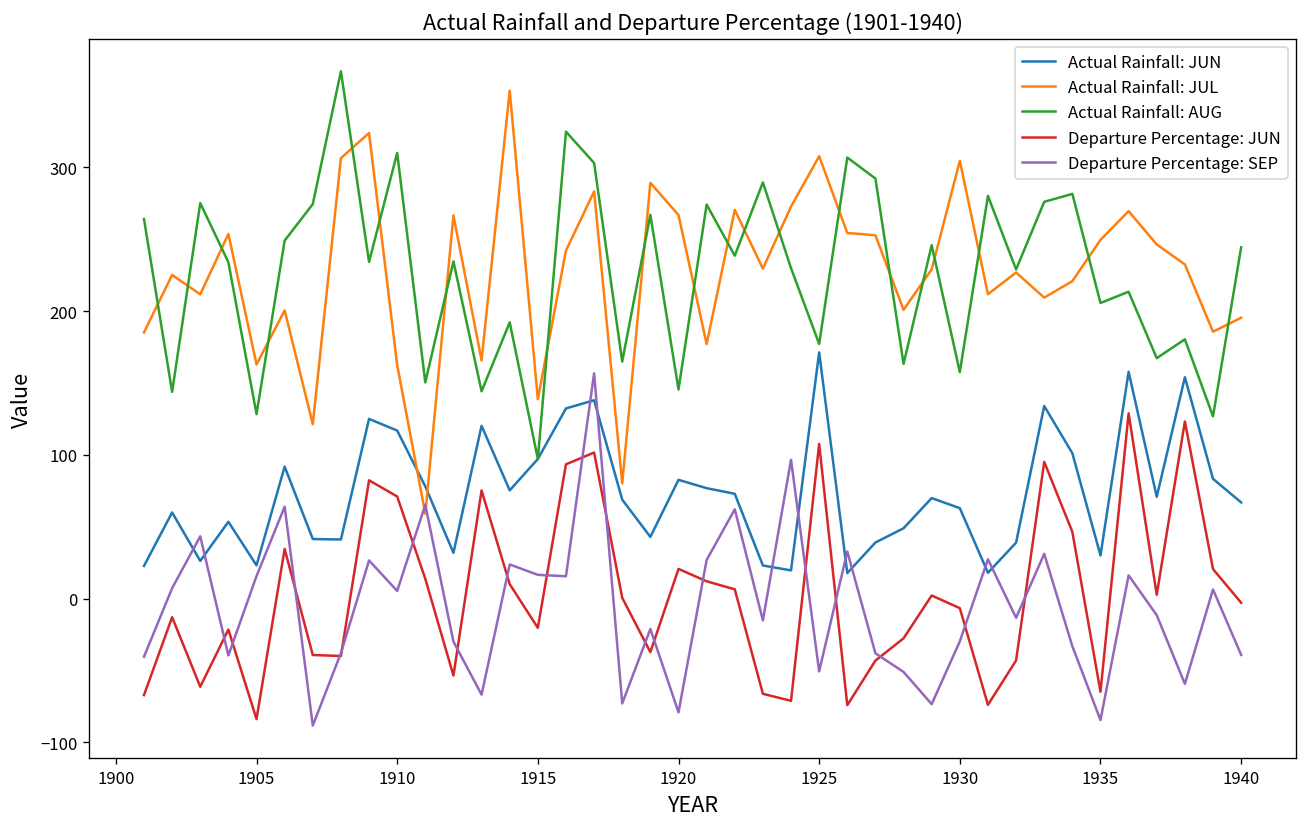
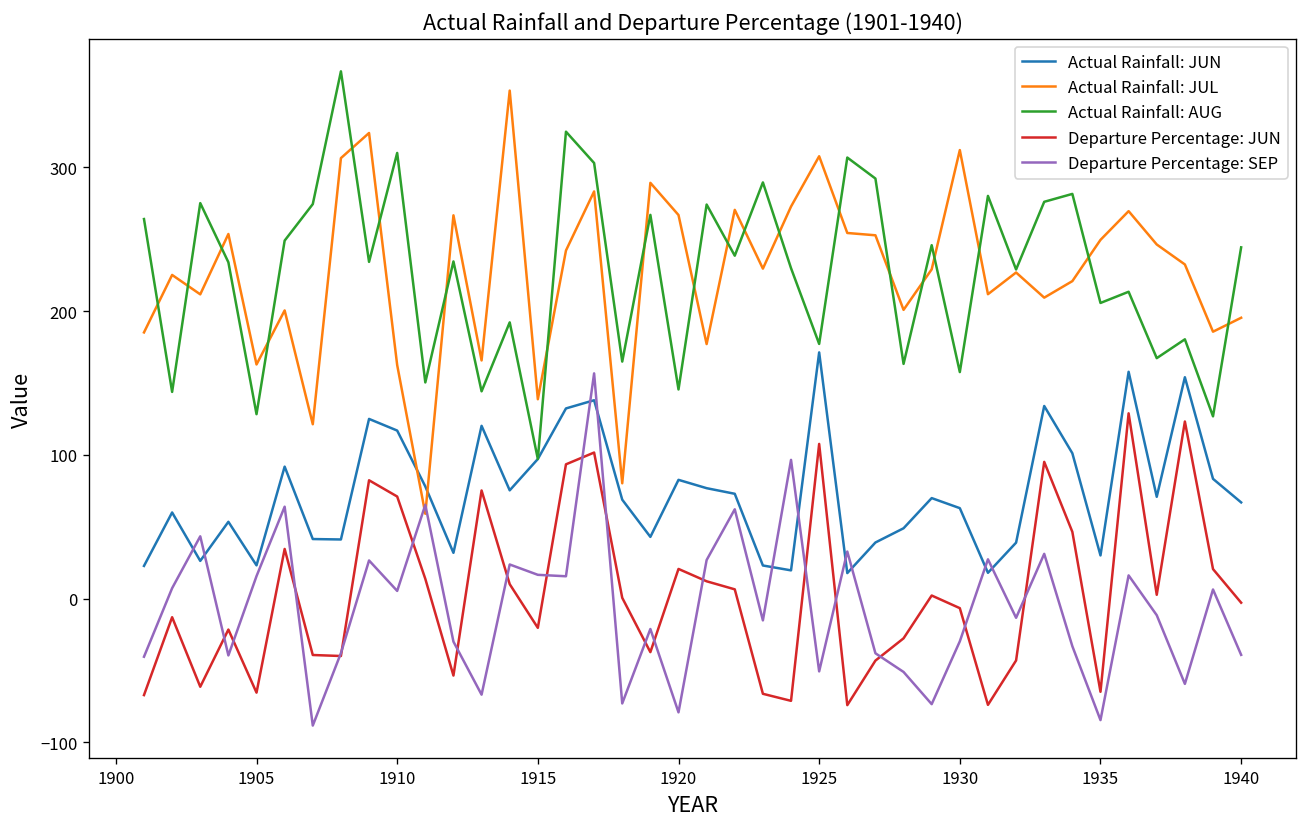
  {
    "Actual Rainfall: JUN": {
      "1905": 23,
      "1910": 117,
      "1920": 83,
      "1925": 171,
      "1930": 63,
      "1935": 30,
      "1940": 67
    },
    "Actual Rainfall: JUL": {
      "1905": 163,
      "1910": 163,
      "1915": 139,
      "1920": 267,
      "1925": 308,
-     "1930": 305,
+     "1930": 312,
      "1935": 250,
      "1940": 195
    },
    "Actual Rainfall: AUG": {
      "1905": 128,
      "1910": 310,
      "1920": 146,
      "1925": 177,
      "1930": 158,
      "1935": 206,
      "1940": 244
    },
    "Departure Percentage: JUN": {
-     "1905": -84,
+     "1905": -66,
      "1910": 71,
      "1915": -20,
      "1920": 21,
      "1925": 108,
      "1930": -7,
      "1935": -65,
      "1940": -3
    },
    "Departure Percentage: SEP": {
      "1905": 16,
      "1910": 5,
      "1915": 17,
      "1920": -79,
      "1925": -51,
      "1930": -30,
      "1935": -85,
      "1940": -39
    }
  }
